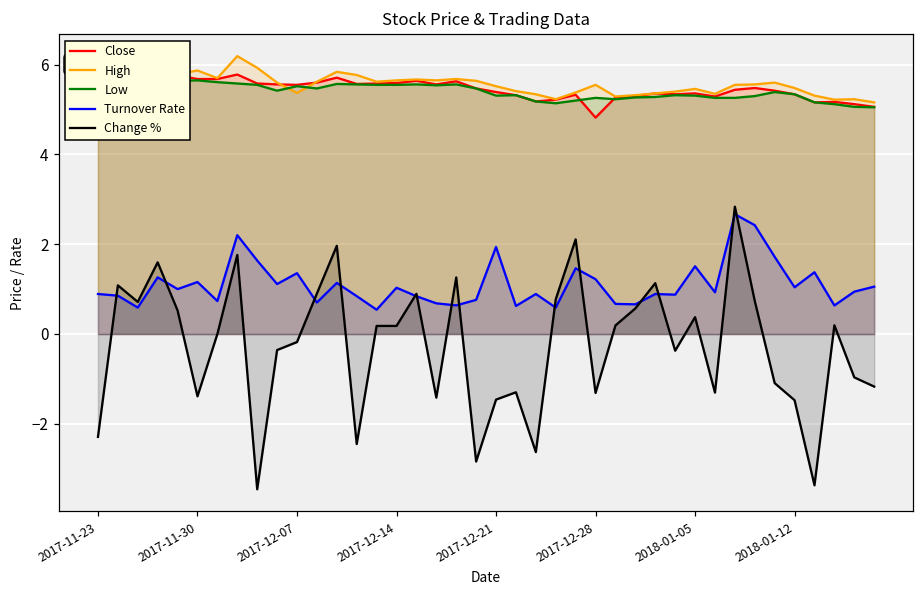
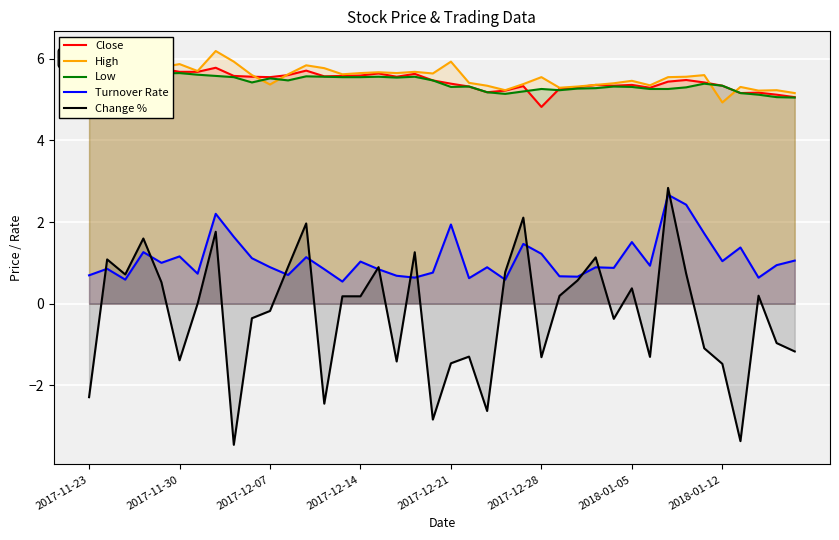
  {
    "Close": {
      "2017-12-21": 5.4,
      "2017-12-28": 4.8
    },
    "High": {
      "2017-11-30": 5.9,
      "2017-12-07": 5.4,
-     "2017-12-21": 5.5,
+     "2017-12-21": 5.9,
      "2017-12-28": 5.6,
      "2018-01-05": 5.5,
-     "2018-01-12": 5.5
+     "2018-01-12": 4.9
    },
    "Low": {
      "2017-12-21": 5.3,
      "2017-12-28": 5.3
    },
    "Turnover Rate": {
-     "2017-11-23": 0.9,
+     "2017-11-23": 0.7,
      "2017-11-30": 1.2,
-     "2017-12-07": 1.4,
+     "2017-12-07": 0.9,
      "2017-12-14": 1.0,
      "2017-12-21": 1.9,
      "2017-12-28": 1.2,
      "2018-01-05": 1.5,
      "2018-01-12": 1.0
    }
  }
